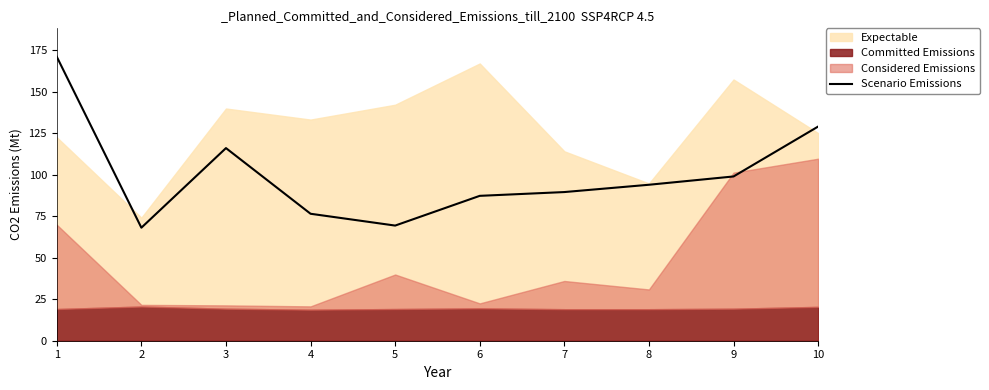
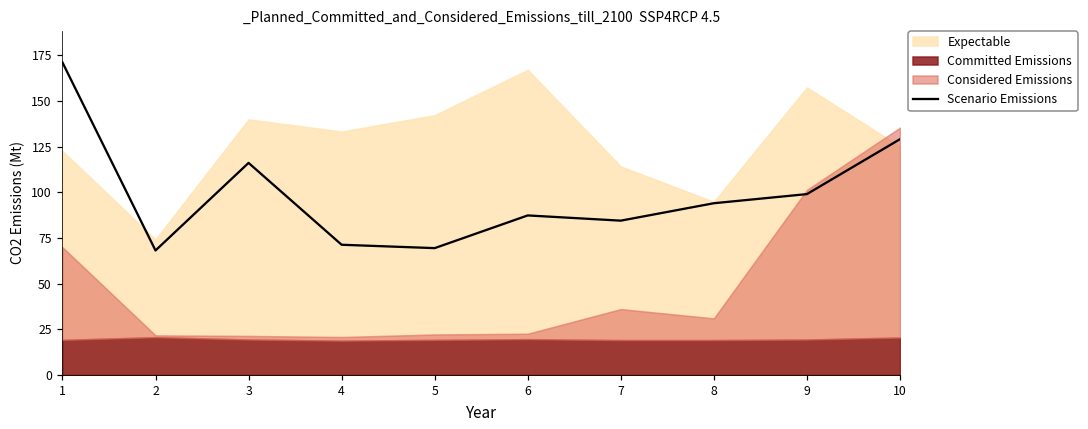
  {
    "Scenario Emissions": {
      "1": 171,
      "2": 68,
      "3": 116,
-     "4": 77,
+     "4": 71,
      "5": 69,
      "6": 87,
-     "7": 90,
+     "7": 84,
      "9": 99,
      "10": 129
    },
    "Expectable": {
      "1": 123,
      "2": 74,
      "3": 140,
      "4": 133,
      "5": 142,
      "6": 167,
      "7": 114,
      "9": 157,
      "10": 125
    },
    "Committed Emissions": {
      "1": 19,
      "3": 19,
      "4": 19,
      "5": 19,
      "6": 20,
      "7": 19,
      "8": 19,
      "9": 19,
      "10": 20
    },
    "Considered Emissions": {
      "1": 51,
      "3": 2,
      "4": 2,
-     "5": 21,
+     "5": 3,
      "6": 3,
      "7": 17,
      "8": 12,
      "9": 82,
-     "10": 89
+     "10": 115
    }
  }
